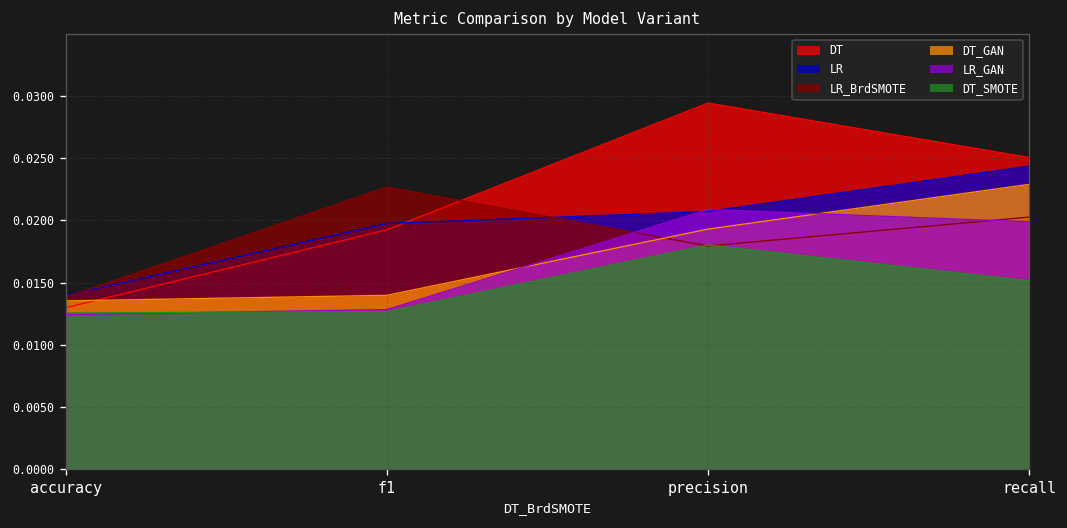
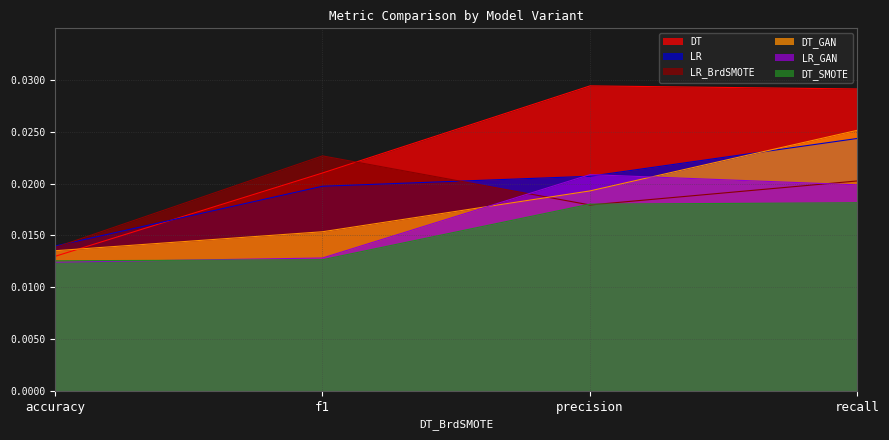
  {
    "DT": {
      "accuracy": 0.0130,
-     "f1": 0.0192,
+     "f1": 0.0210,
      "precision": 0.0294,
-     "recall": 0.0251
+     "recall": 0.0291
    },
    "LR": {
      "f1": 0.0198,
      "recall": 0.0244
    },
    "LR_BrdSMOTE": {
      "f1": 0.0227,
      "recall": 0.0203
    },
    "DT_GAN": {
      "accuracy": 0.0135,
-     "f1": 0.0140,
+     "f1": 0.0154,
      "precision": 0.0193,
-     "recall": 0.0229
+     "recall": 0.0252
    },
    "LR_GAN": {
      "recall": 0.0199
    },
    "DT_SMOTE": {
-     "recall": 0.0151
+     "recall": 0.0182
    }
  }
